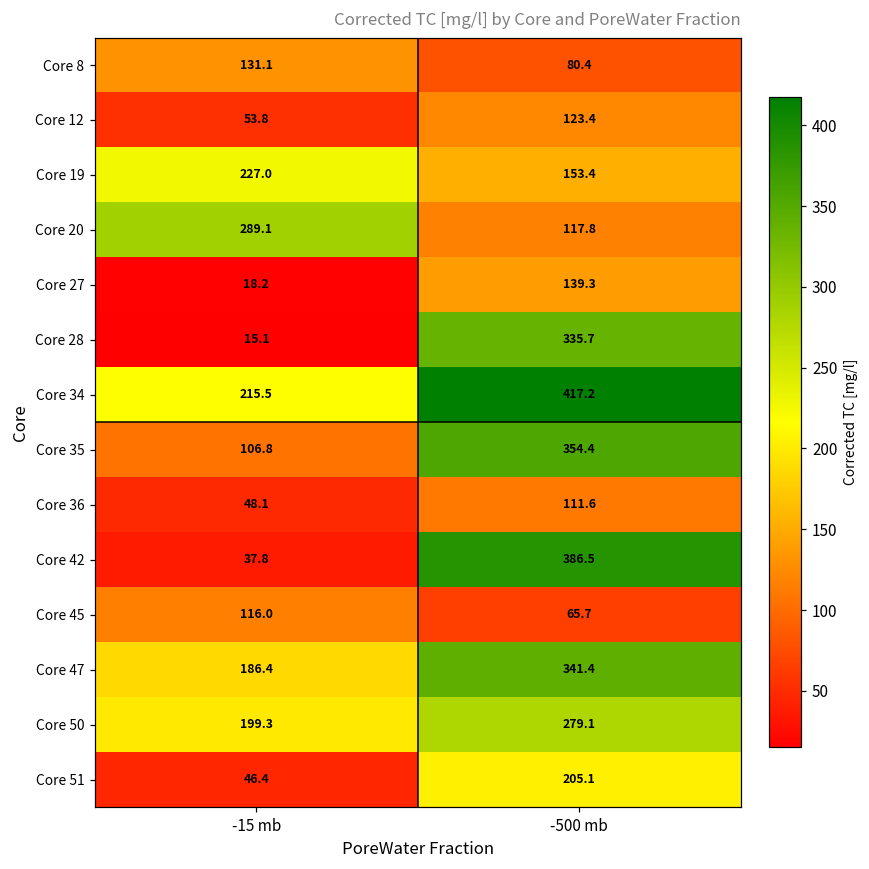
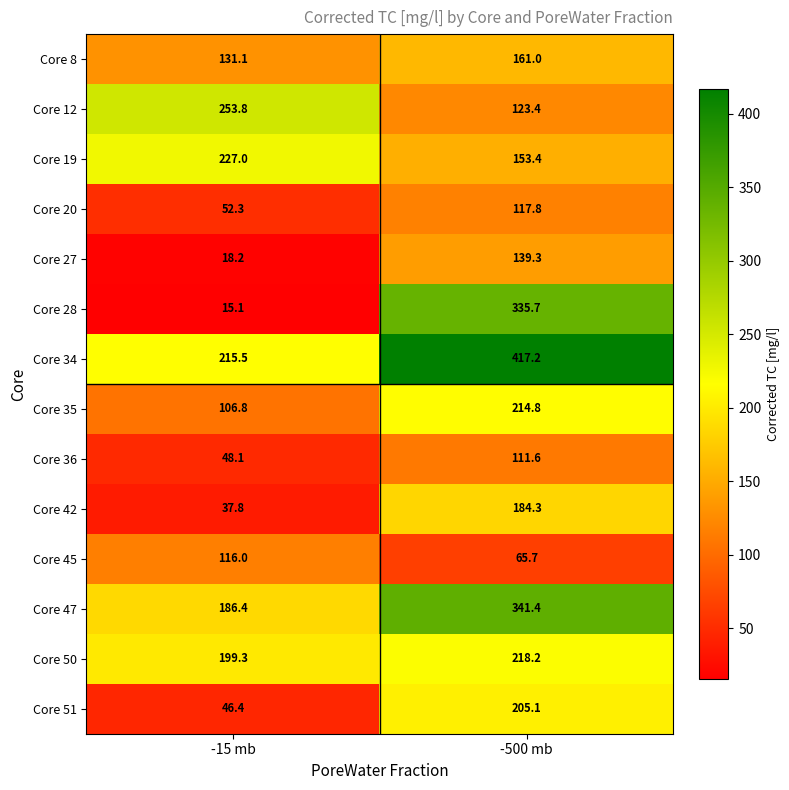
  {
    "Core 8": {
      "-15 mb": 131.1,
-     "-500 mb": 80.4
+     "-500 mb": 161.0
    },
    "Core 12": {
-     "-15 mb": 53.8,
+     "-15 mb": 253.8,
      "-500 mb": 123.4
    },
    "Core 19": {
      "-15 mb": 227.0,
      "-500 mb": 153.4
    },
    "Core 20": {
-     "-15 mb": 289.1,
+     "-15 mb": 52.3,
      "-500 mb": 117.8
    },
    "Core 27": {
      "-15 mb": 18.2,
      "-500 mb": 139.3
    },
    "Core 28": {
      "-15 mb": 15.1,
      "-500 mb": 335.7
    },
    "Core 34": {
      "-15 mb": 215.5,
      "-500 mb": 417.2
    },
    "Core 35": {
      "-15 mb": 106.8,
-     "-500 mb": 354.4
+     "-500 mb": 214.8
    },
    "Core 36": {
      "-15 mb": 48.1,
      "-500 mb": 111.6
    },
    "Core 42": {
      "-15 mb": 37.8,
-     "-500 mb": 386.5
+     "-500 mb": 184.3
    },
    "Core 45": {
      "-15 mb": 116.0,
      "-500 mb": 65.7
    },
    "Core 47": {
      "-15 mb": 186.4,
      "-500 mb": 341.4
    },
    "Core 50": {
      "-15 mb": 199.3,
-     "-500 mb": 279.1
+     "-500 mb": 218.2
    },
    "Core 51": {
      "-15 mb": 46.4,
      "-500 mb": 205.1
    }
  }
